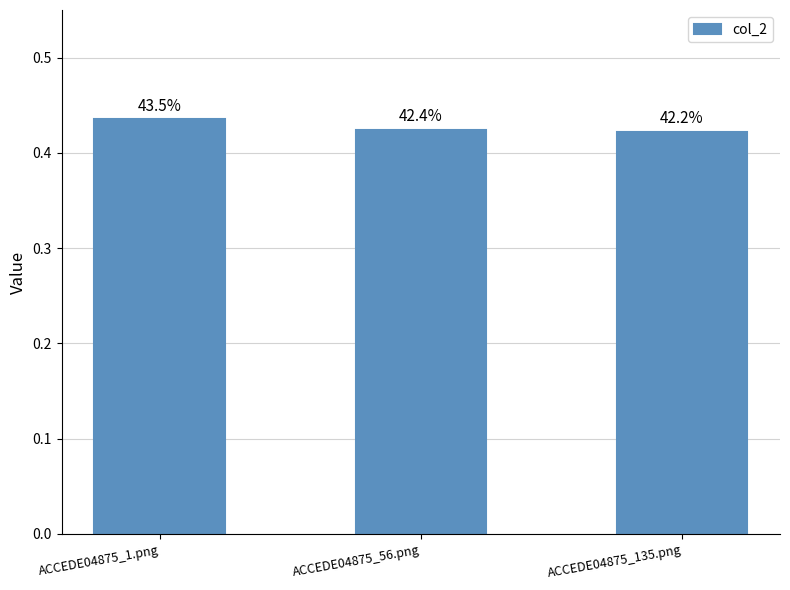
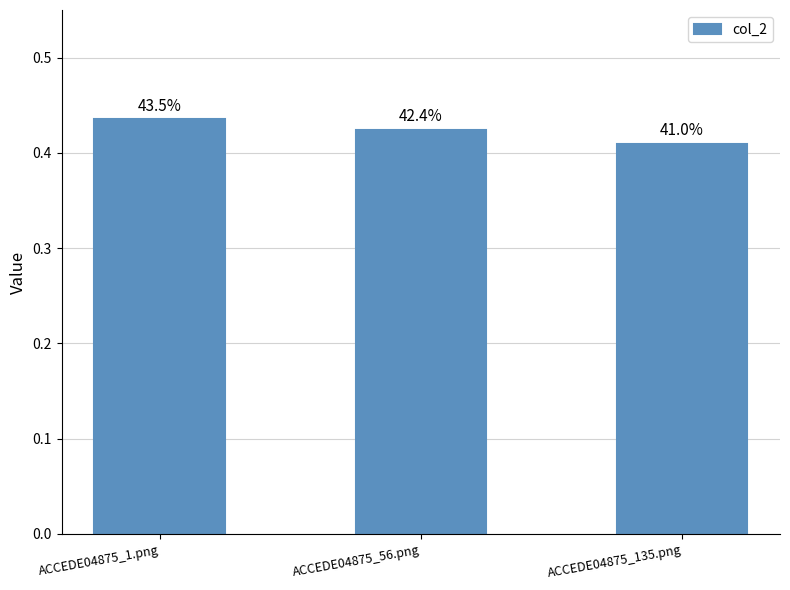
  {
    "ACCEDE04875_1.png": "43.5%",
    "ACCEDE04875_56.png": "42.4%",
-   "ACCEDE04875_135.png": "42.2%"
+   "ACCEDE04875_135.png": "41.0%"
  }
